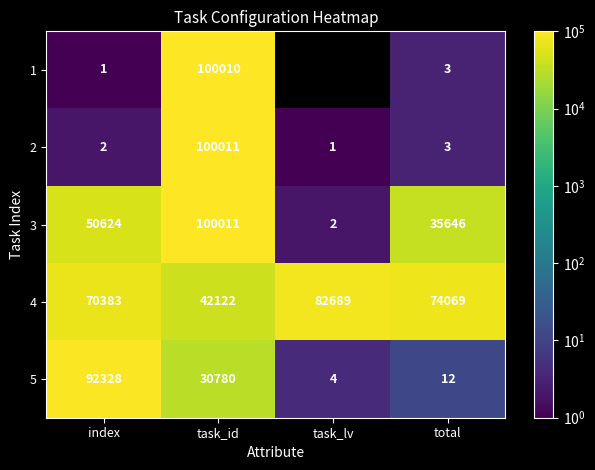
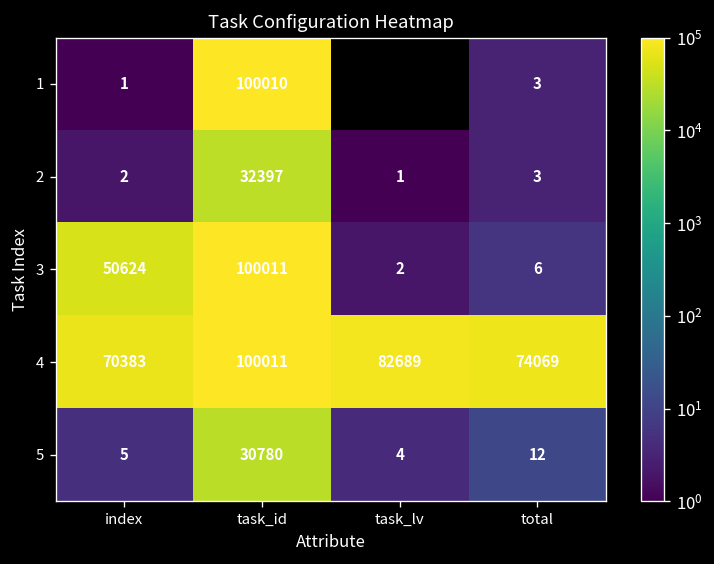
  {
    "1": {
      "index": 1,
      "task_id": 100010,
      "total": 3
    },
    "2": {
      "index": 2,
-     "task_id": 100011,
+     "task_id": 32397,
      "task_lv": 1,
      "total": 3
    },
    "3": {
      "index": 50624,
      "task_id": 100011,
      "task_lv": 2,
-     "total": 35646
+     "total": 6
    },
    "4": {
      "index": 70383,
-     "task_id": 42122,
+     "task_id": 100011,
      "task_lv": 82689,
      "total": 74069
    },
    "5": {
-     "index": 92328,
+     "index": 5,
      "task_id": 30780,
      "task_lv": 4,
      "total": 12
    }
  }
